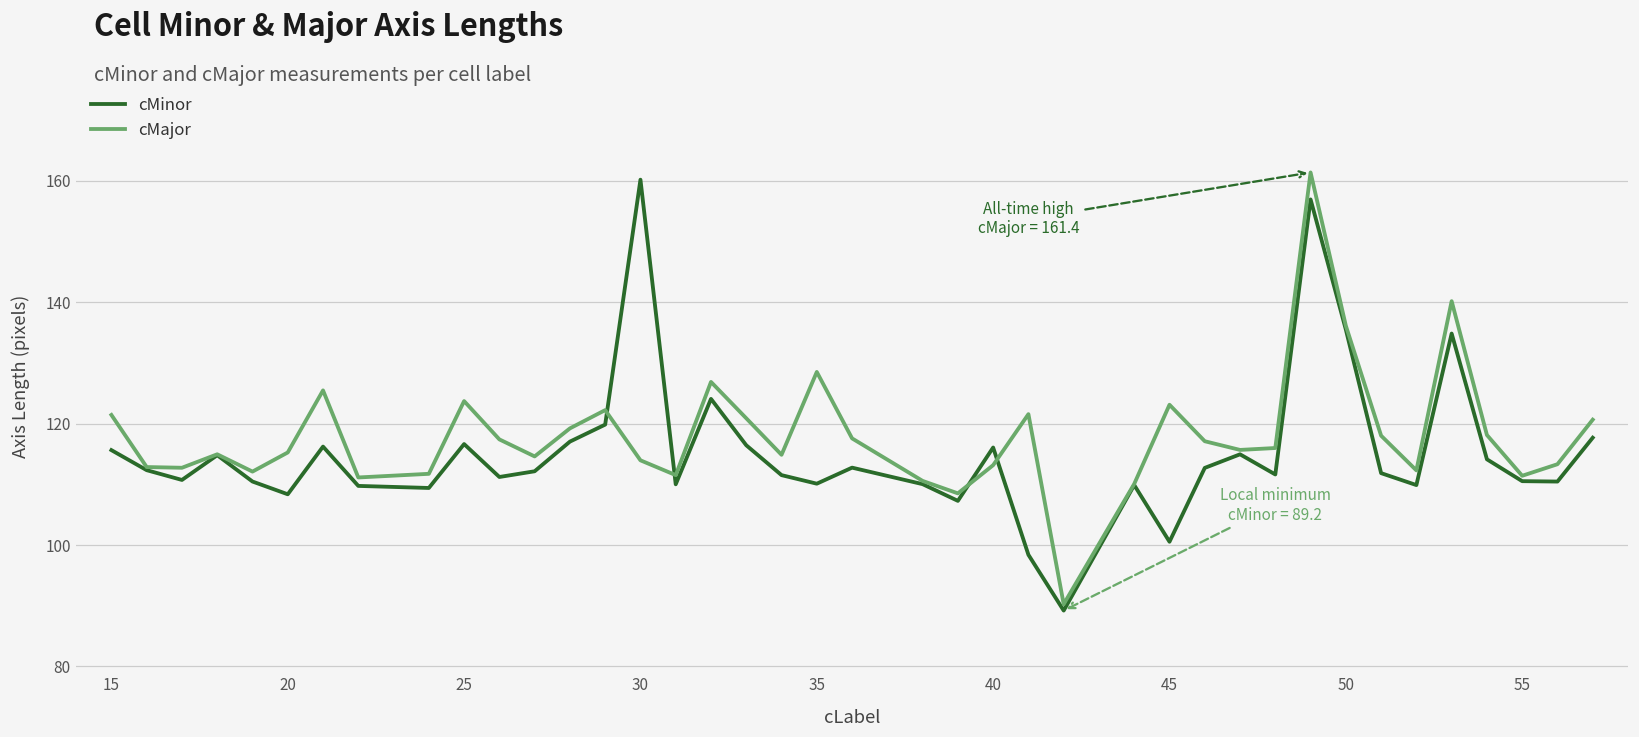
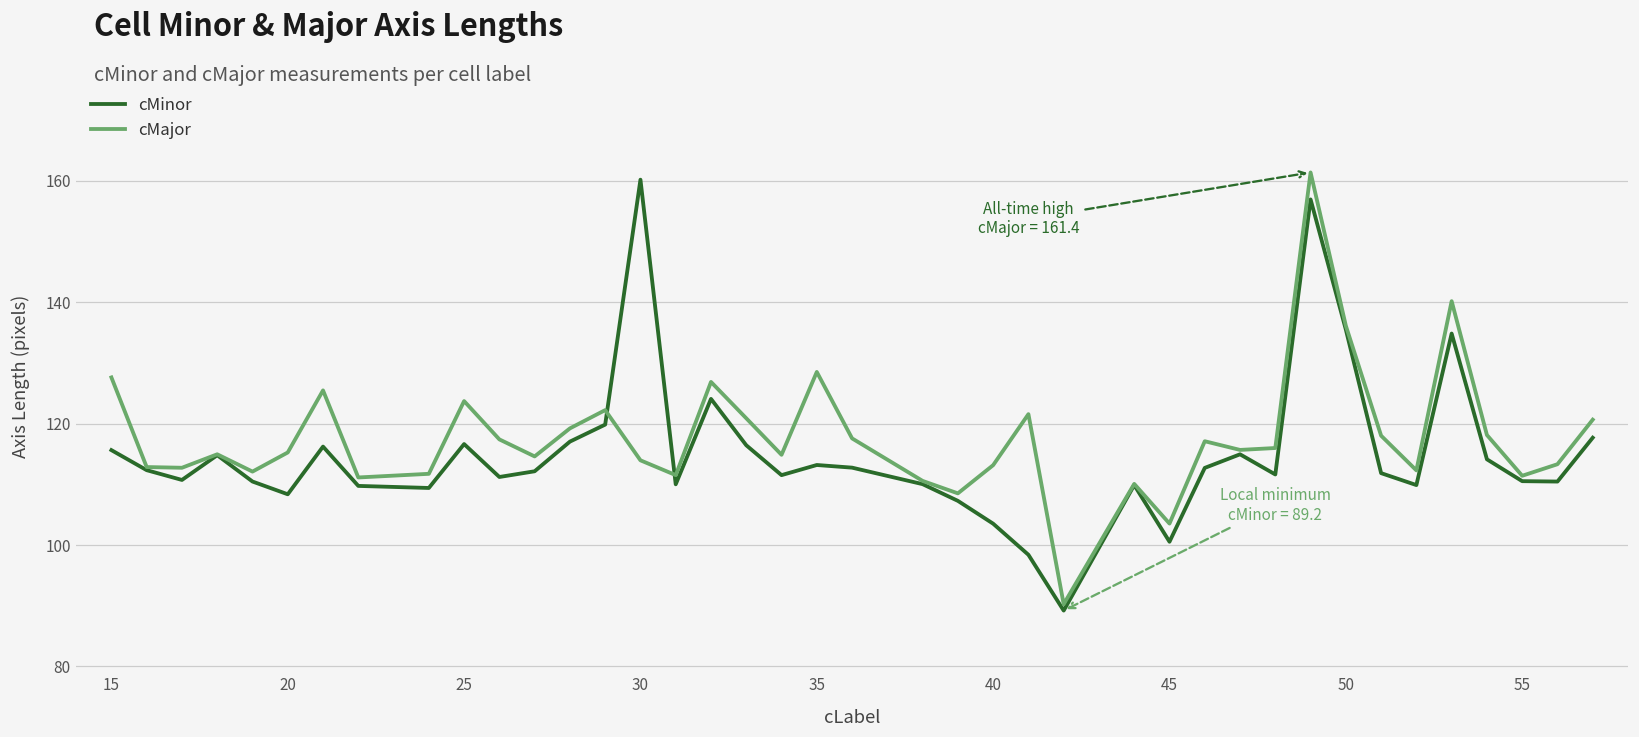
  {
    "cMinor": {
      "15": 116,
      "20": 108,
      "25": 117,
      "30": 160,
-     "35": 110,
-     "40": 116,
+     "35": 113,
+     "40": 104,
      "50": 136,
      "55": 111
    },
    "cMajor": {
-     "15": 121,
+     "15": 128,
      "20": 115,
      "25": 124,
      "30": 114,
      "35": 129,
      "40": 113,
-     "45": 123,
+     "45": 104,
      "50": 136,
      "55": 111
    }
  }
